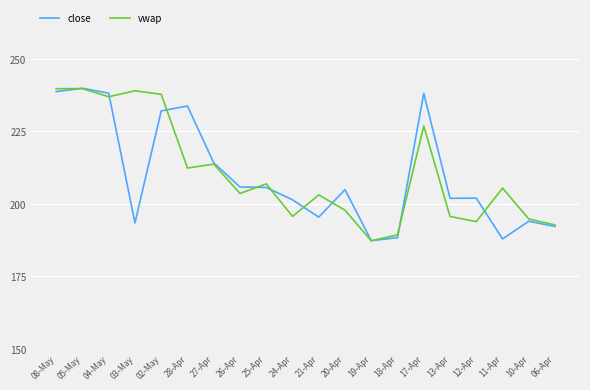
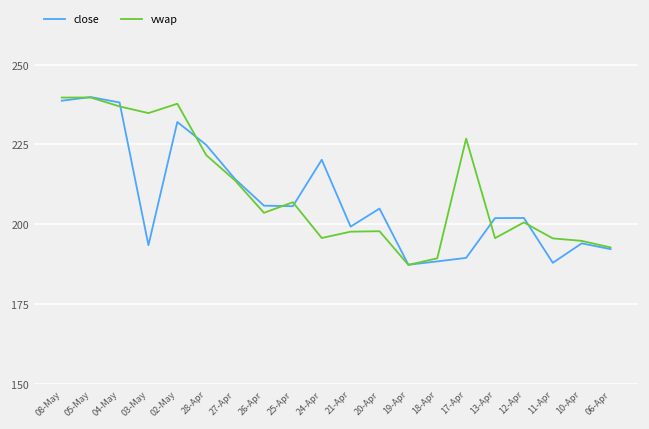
  {
    "close": {
      "08-May": 239,
      "04-May": 238,
      "03-May": 193,
      "02-May": 232,
-     "28-Apr": 234,
+     "28-Apr": 225,
      "26-Apr": 206,
      "25-Apr": 206,
-     "24-Apr": 201,
-     "21-Apr": 195,
+     "24-Apr": 220,
+     "21-Apr": 199,
      "20-Apr": 205,
      "18-Apr": 188,
-     "17-Apr": 238,
+     "17-Apr": 189,
      "13-Apr": 202,
      "12-Apr": 202,
      "11-Apr": 188
    },
    "vwap": {
      "08-May": 240,
      "04-May": 237,
-     "03-May": 239,
+     "03-May": 235,
      "02-May": 238,
-     "28-Apr": 212,
+     "28-Apr": 222,
      "26-Apr": 204,
      "25-Apr": 207,
      "24-Apr": 196,
-     "21-Apr": 203,
+     "21-Apr": 198,
      "20-Apr": 198,
      "18-Apr": 189,
      "17-Apr": 227,
      "13-Apr": 196,
-     "12-Apr": 194,
-     "11-Apr": 205
+     "12-Apr": 201,
+     "11-Apr": 196
    }
  }
